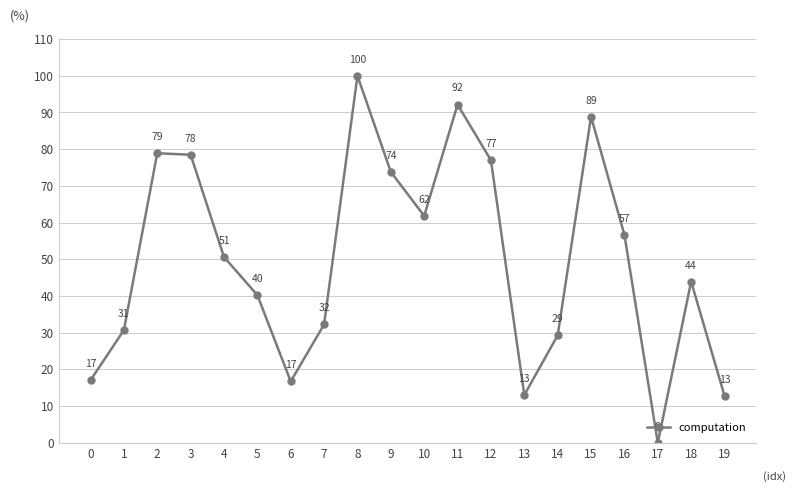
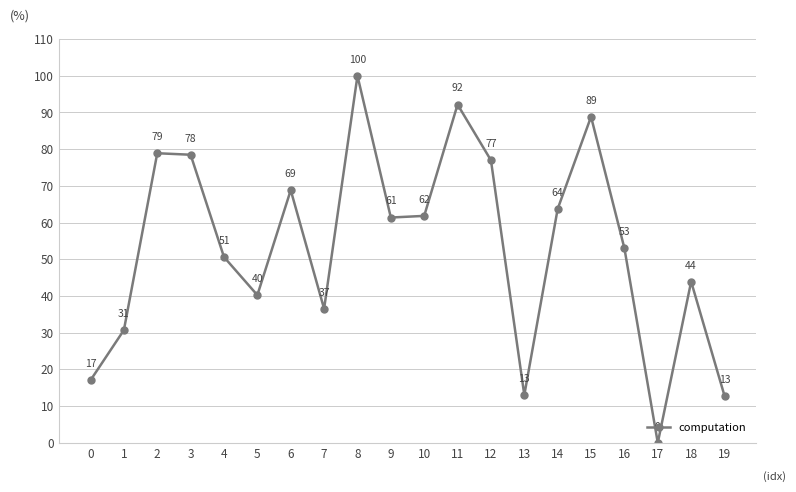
  {
    "0": 17,
    "1": 31,
    "2": 79,
    "3": 78,
    "4": 51,
    "5": 40,
-   "6": 17,
-   "7": 32,
+   "6": 69,
+   "7": 37,
    "8": 100,
-   "9": 74,
+   "9": 61,
    "10": 62,
    "11": 92,
    "12": 77,
    "13": 13,
-   "14": 29,
+   "14": 64,
    "15": 89,
-   "16": 57,
+   "16": 53,
    "17": 0,
    "18": 44,
    "19": 13
  }
